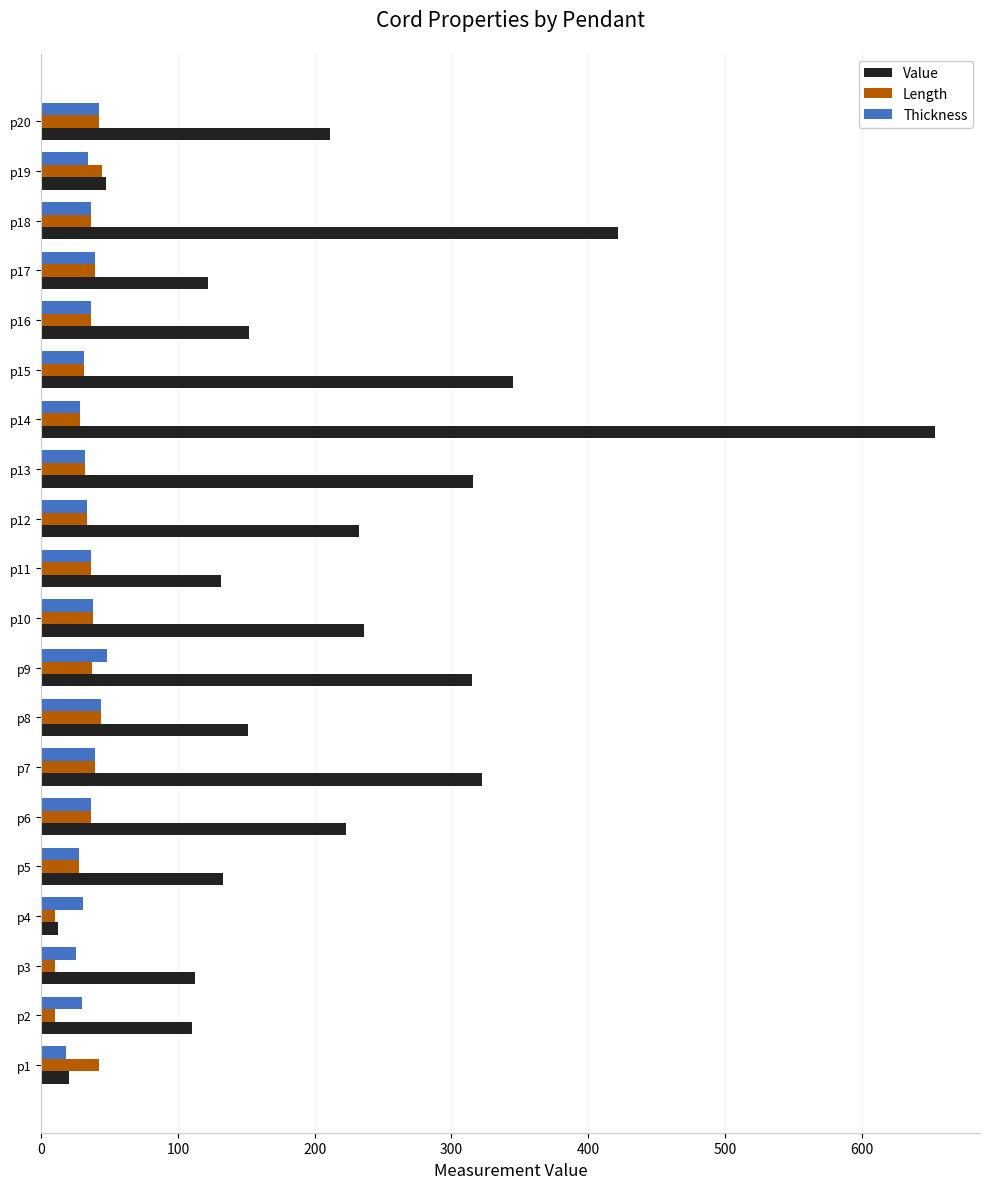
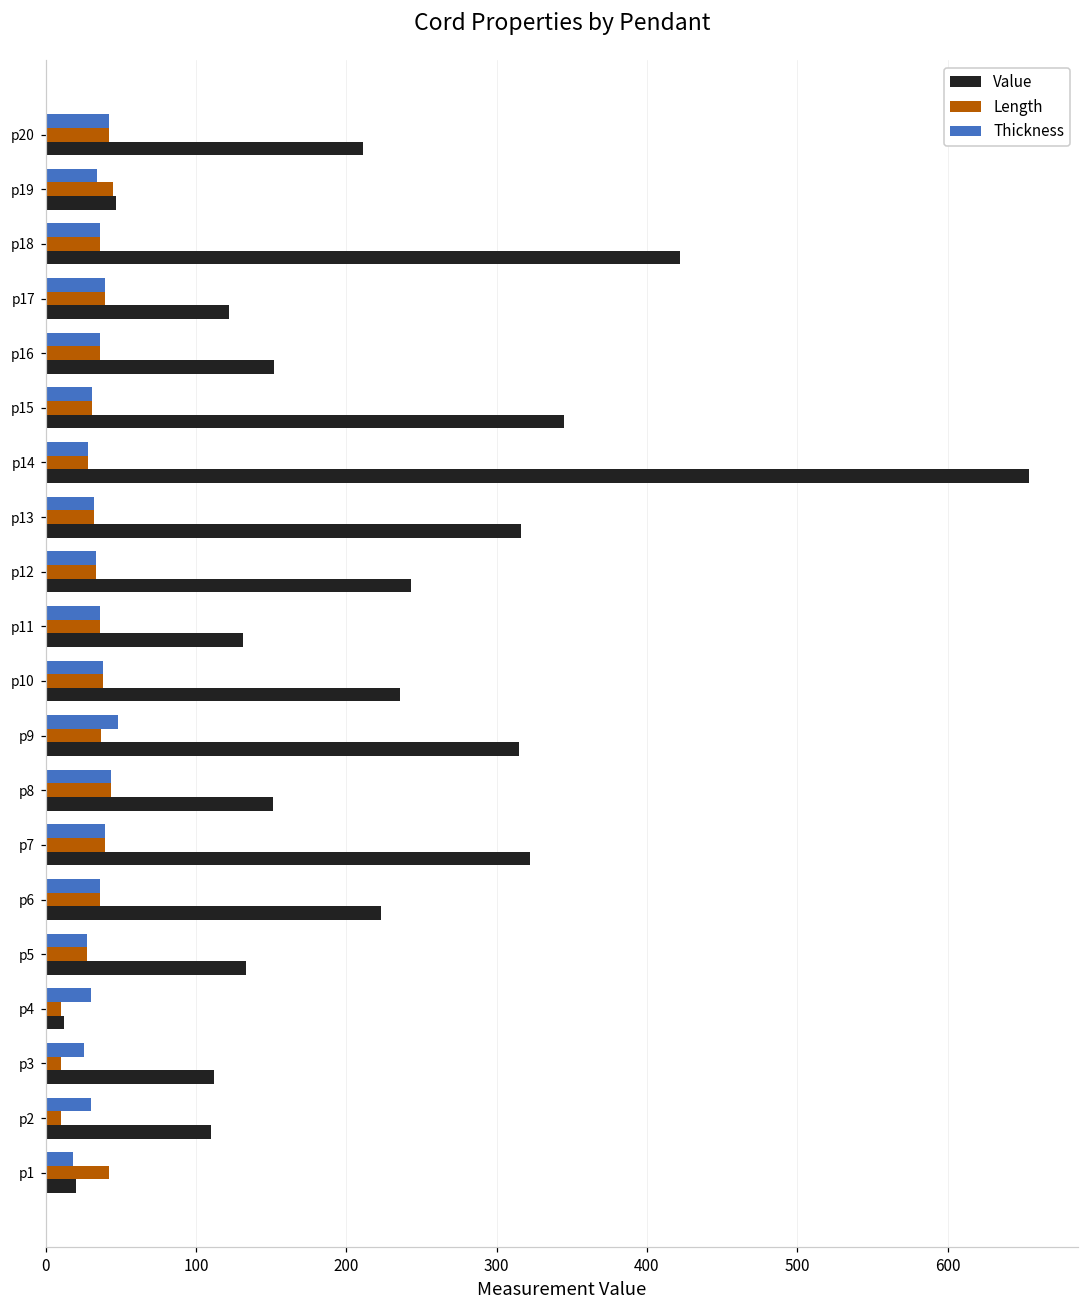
  {
    "Value": {
      "p20": 211,
      "p19": 47,
      "p18": 422,
      "p17": 122,
      "p16": 152,
      "p15": 345,
      "p14": 654,
      "p13": 316,
-     "p12": 232,
+     "p12": 243,
      "p11": 131,
      "p10": 236,
      "p9": 315,
      "p8": 151,
      "p7": 322,
      "p6": 223,
      "p5": 133,
      "p4": 12,
      "p3": 112,
      "p2": 110,
      "p1": 20
    },
    "Length": {
      "p20": 42,
      "p19": 45,
      "p18": 37,
      "p17": 40,
      "p16": 36,
      "p15": 31,
      "p14": 29,
      "p13": 32,
      "p12": 34,
      "p11": 37,
      "p10": 38,
      "p9": 37,
      "p8": 44,
      "p7": 40,
      "p6": 37,
      "p5": 28,
      "p4": 10,
      "p3": 10,
      "p2": 10,
      "p1": 42
    },
    "Thickness": {
      "p20": 42,
      "p19": 34,
      "p18": 37,
      "p17": 40,
      "p16": 36,
      "p15": 31,
      "p14": 29,
      "p13": 32,
      "p12": 34,
      "p11": 37,
      "p10": 38,
      "p9": 48,
      "p8": 44,
      "p7": 40,
      "p6": 37,
      "p5": 28,
      "p4": 31,
      "p3": 26,
      "p2": 30,
      "p1": 18
    }
  }
